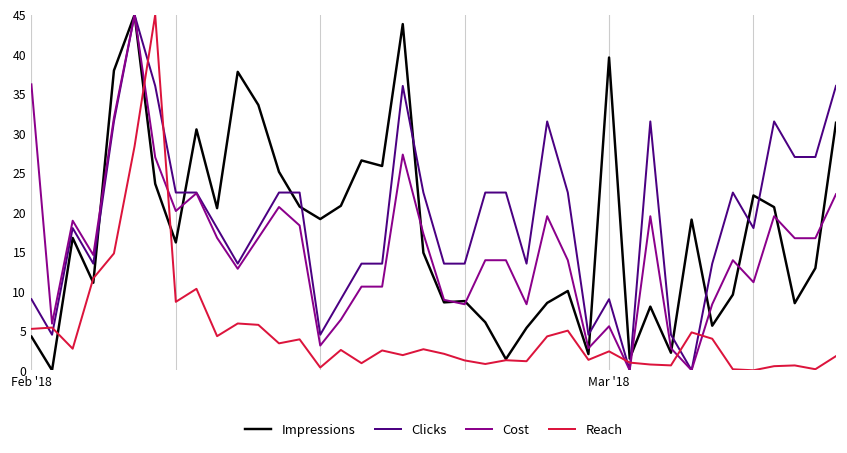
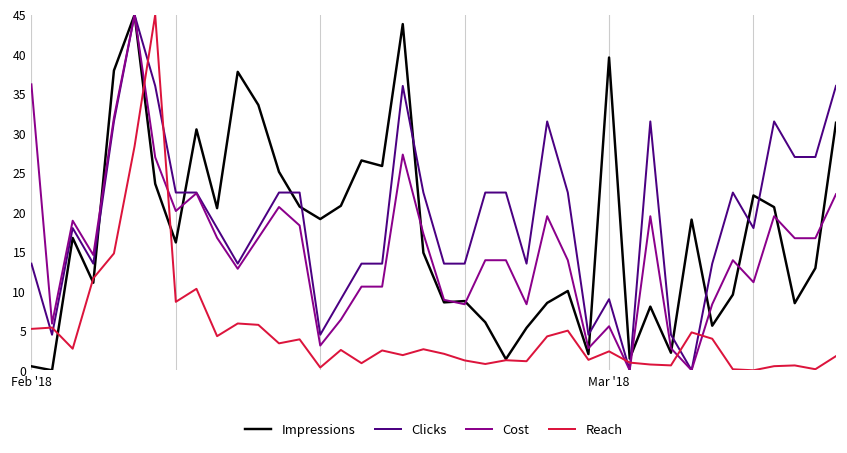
  {
    "Impressions": {
-     "Feb '18": 4,
+     "Feb '18": 1,
      "Mar '18": 40
    },
    "Clicks": {
-     "Feb '18": 9,
+     "Feb '18": 14,
      "Mar '18": 9
    },
    "Cost": {
      "Feb '18": 36,
      "Mar '18": 6
    },
    "Reach": {
      "Feb '18": 5,
      "Mar '18": 2
    }
  }
